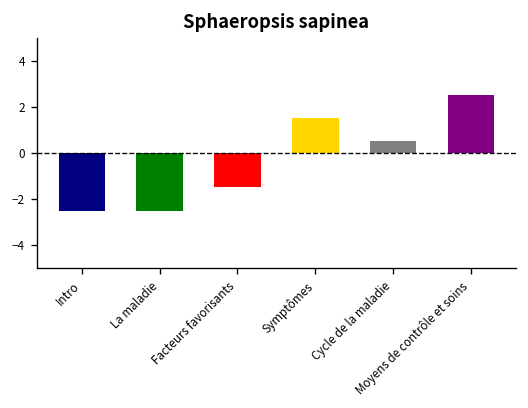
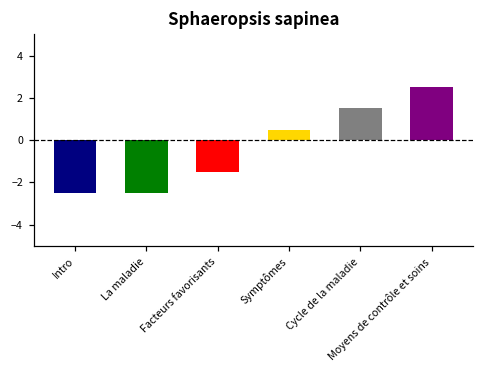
  {
    "Intro": -2.5,
    "La maladie": -2.5,
    "Facteurs favorisants": -1.5,
-   "Symptômes": 1.5,
-   "Cycle de la maladie": 0.5,
+   "Symptômes": 0.5,
+   "Cycle de la maladie": 1.5,
    "Moyens de contrôle et soins": 2.5
  }
